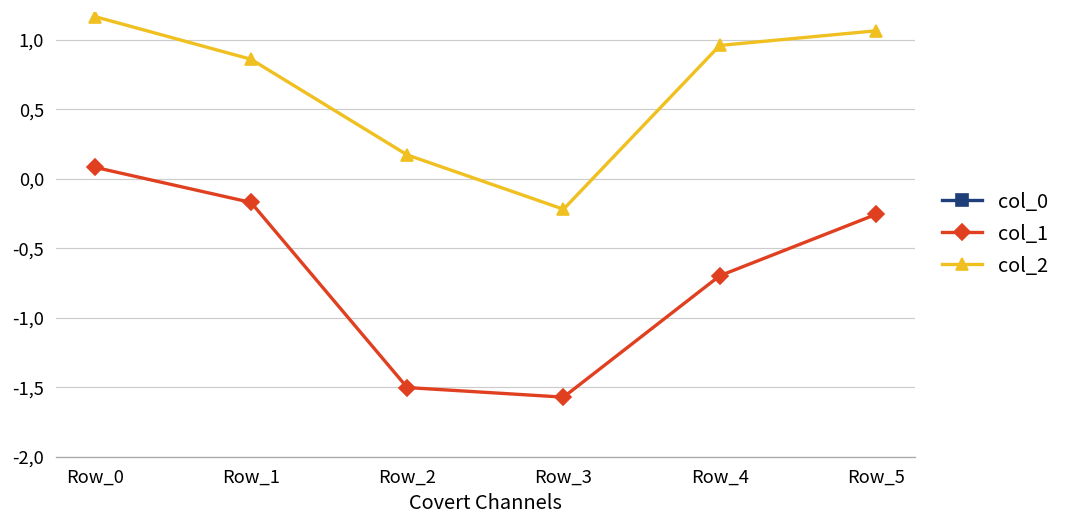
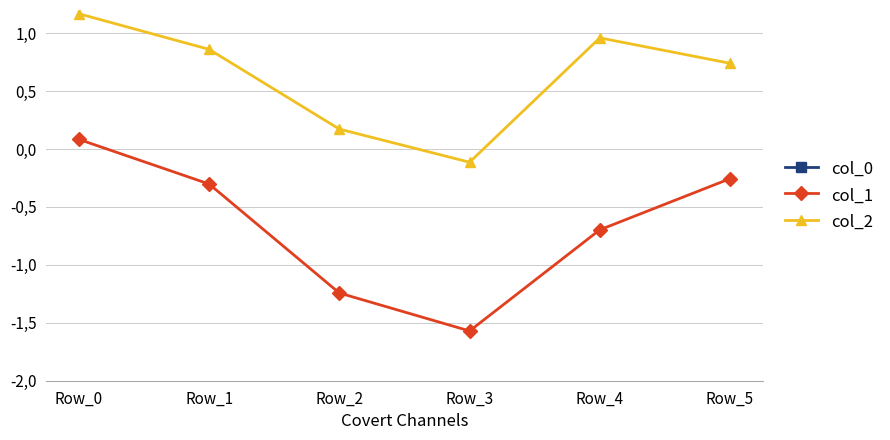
  {
    "col_1": {
      "Row_0": 0.8,
-     "Row_1": -1.7,
-     "Row_2": -15.0,
+     "Row_1": -3.0,
+     "Row_2": -12.4,
      "Row_3": -15.7,
      "Row_4": -7.0,
      "Row_5": -2.6
    },
    "col_2": {
      "Row_0": 11.7,
      "Row_1": 8.6,
      "Row_2": 1.7,
-     "Row_3": -2.2,
+     "Row_3": -1.1,
      "Row_4": 9.6,
-     "Row_5": 10.6
+     "Row_5": 7.4
    }
  }
